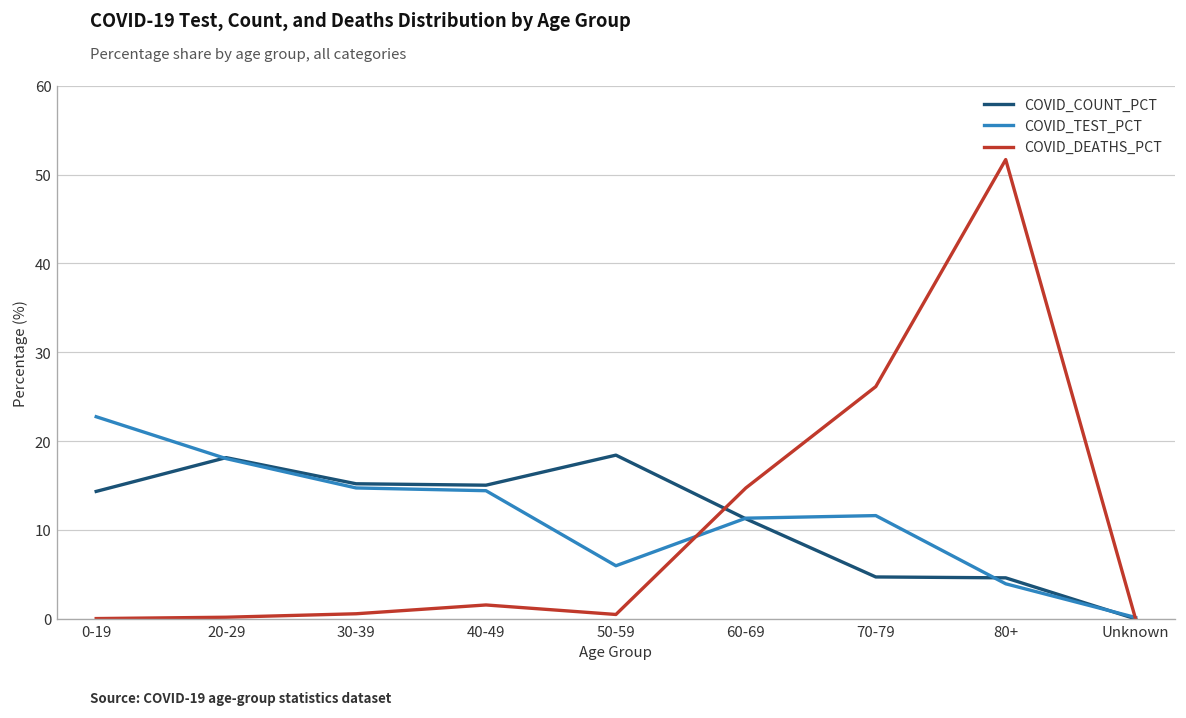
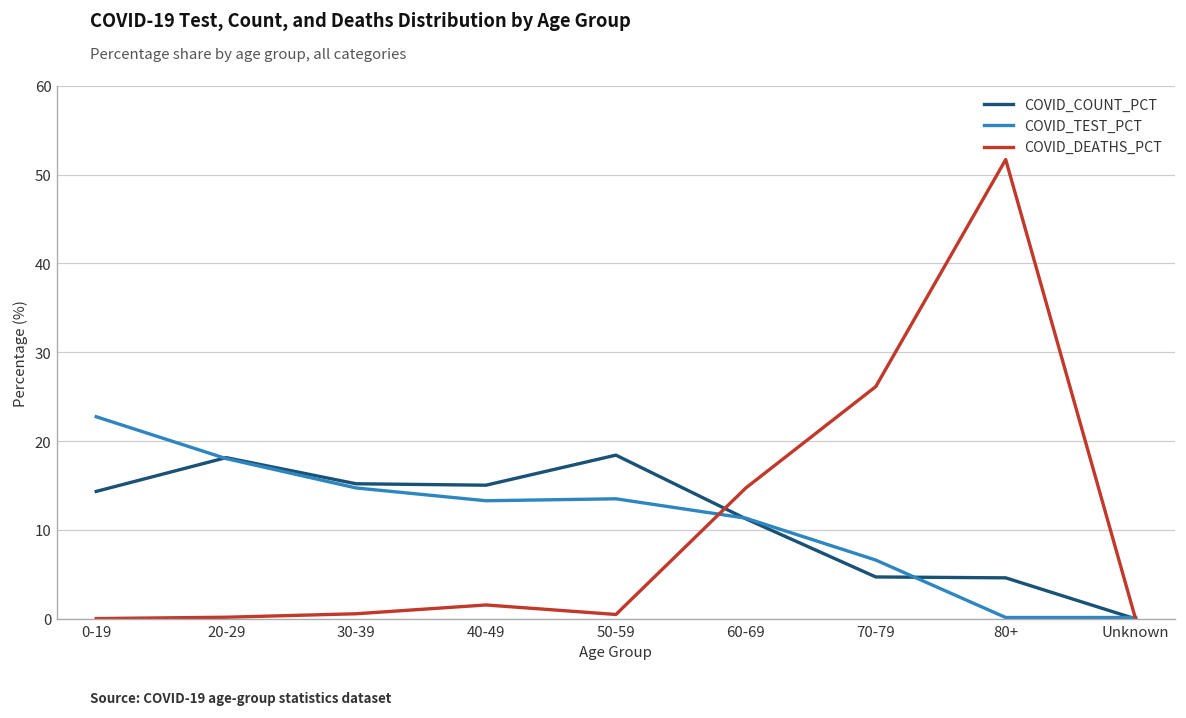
  {
    "COVID_COUNT_PCT": {
      "0-19": 14,
      "30-39": 15,
      "40-49": 15,
      "50-59": 18,
      "70-79": 5,
      "80+": 5
    },
    "COVID_TEST_PCT": {
      "0-19": 23,
      "30-39": 15,
-     "40-49": 14,
-     "50-59": 6,
-     "70-79": 12,
-     "80+": 4
+     "40-49": 13,
+     "50-59": 14,
+     "70-79": 7,
+     "80+": 0
    },
    "COVID_DEATHS_PCT": {
      "0-19": 0,
      "20-29": 0,
      "30-39": 1,
      "40-49": 2,
      "50-59": 1,
      "60-69": 15,
      "70-79": 26,
      "80+": 52
    }
  }
